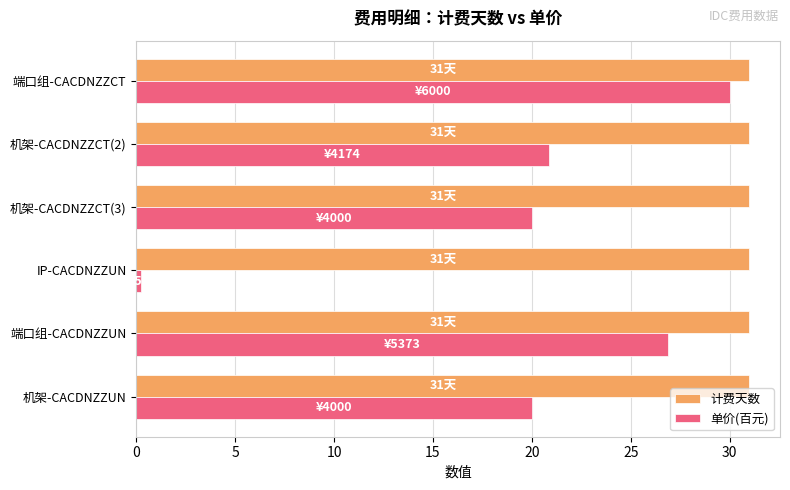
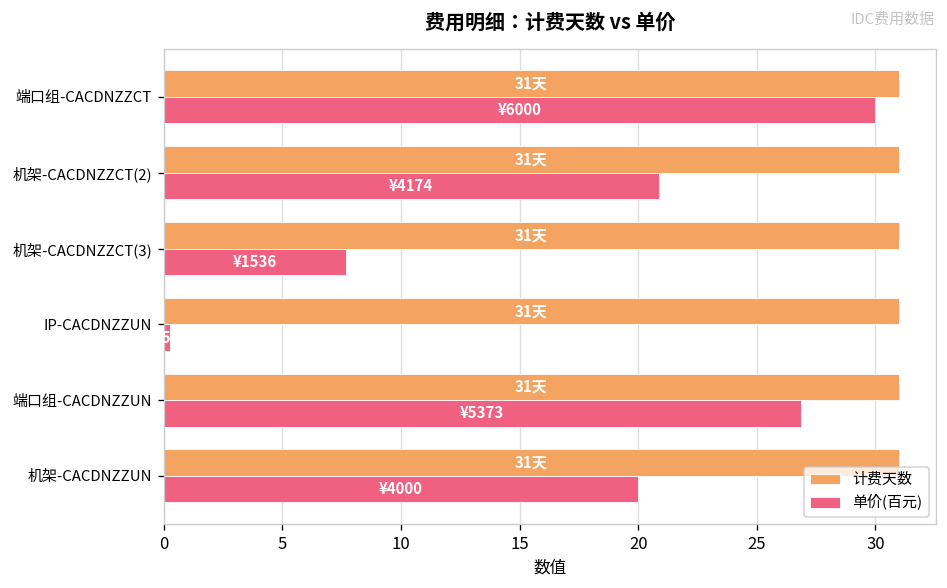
  {
    "计费天数": {
      "端口组-CACDNZZCT": "31天",
      "机架-CACDNZZCT(2)": "31天",
      "机架-CACDNZZCT(3)": "31天",
      "IP-CACDNZZUN": "31天",
      "端口组-CACDNZZUN": "31天",
      "机架-CACDNZZUN": "31天"
    },
    "单价(百元)": {
-     "机架-CACDNZZCT(3)": "¥4000"
+     "机架-CACDNZZCT(3)": "¥1536"
    }
  }
